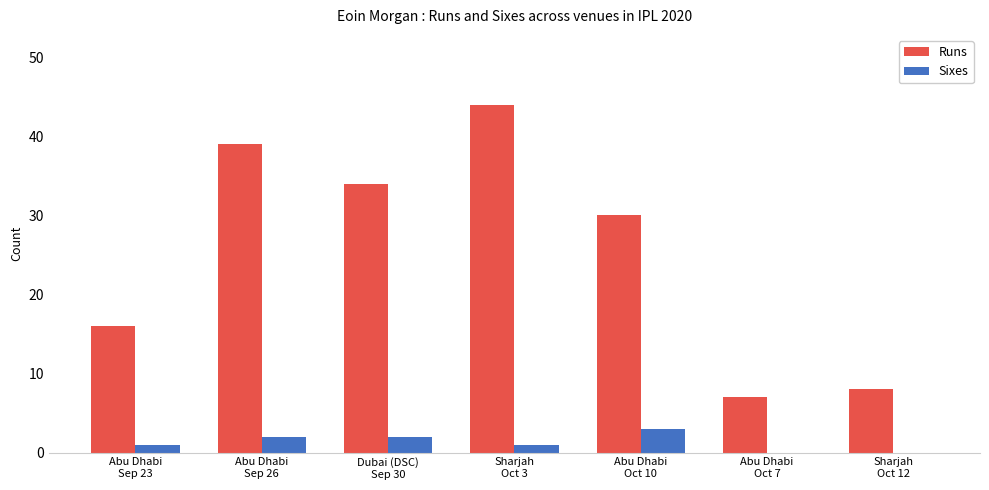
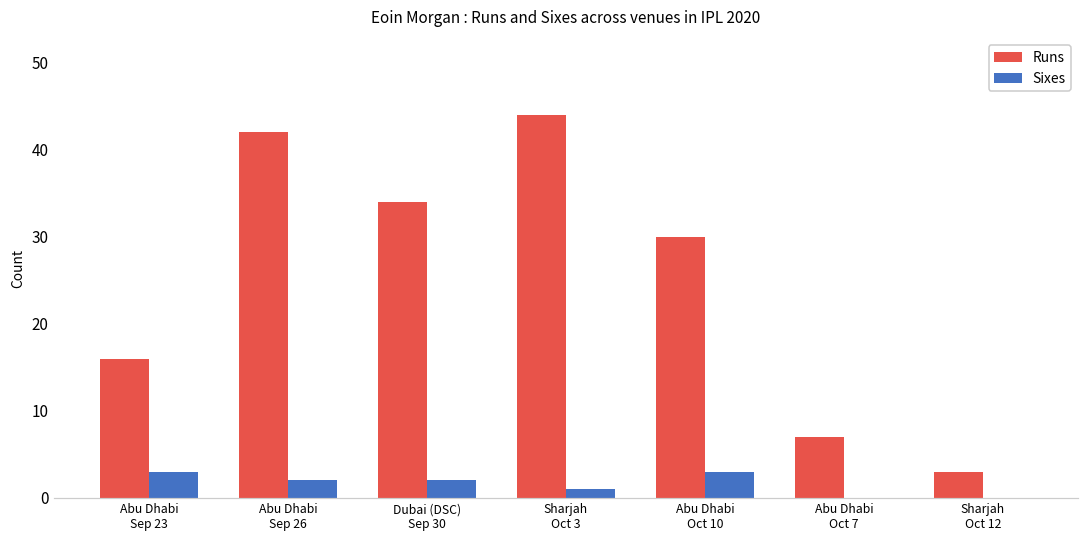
  {
    "Runs": {
      "Abu Dhabi Sep 23": 16,
-     "Abu Dhabi Sep 26": 39,
+     "Abu Dhabi Sep 26": 42,
      "Dubai (DSC) Sep 30": 34,
      "Sharjah Oct 3": 44,
      "Abu Dhabi Oct 10": 30,
      "Abu Dhabi Oct 7": 7,
-     "Sharjah Oct 12": 8
+     "Sharjah Oct 12": 3
    },
    "Sixes": {
-     "Abu Dhabi Sep 23": 1,
+     "Abu Dhabi Sep 23": 3,
      "Abu Dhabi Sep 26": 2,
      "Dubai (DSC) Sep 30": 2,
      "Sharjah Oct 3": 1,
      "Abu Dhabi Oct 10": 3,
      "Abu Dhabi Oct 7": 0,
      "Sharjah Oct 12": 0
    }
  }
